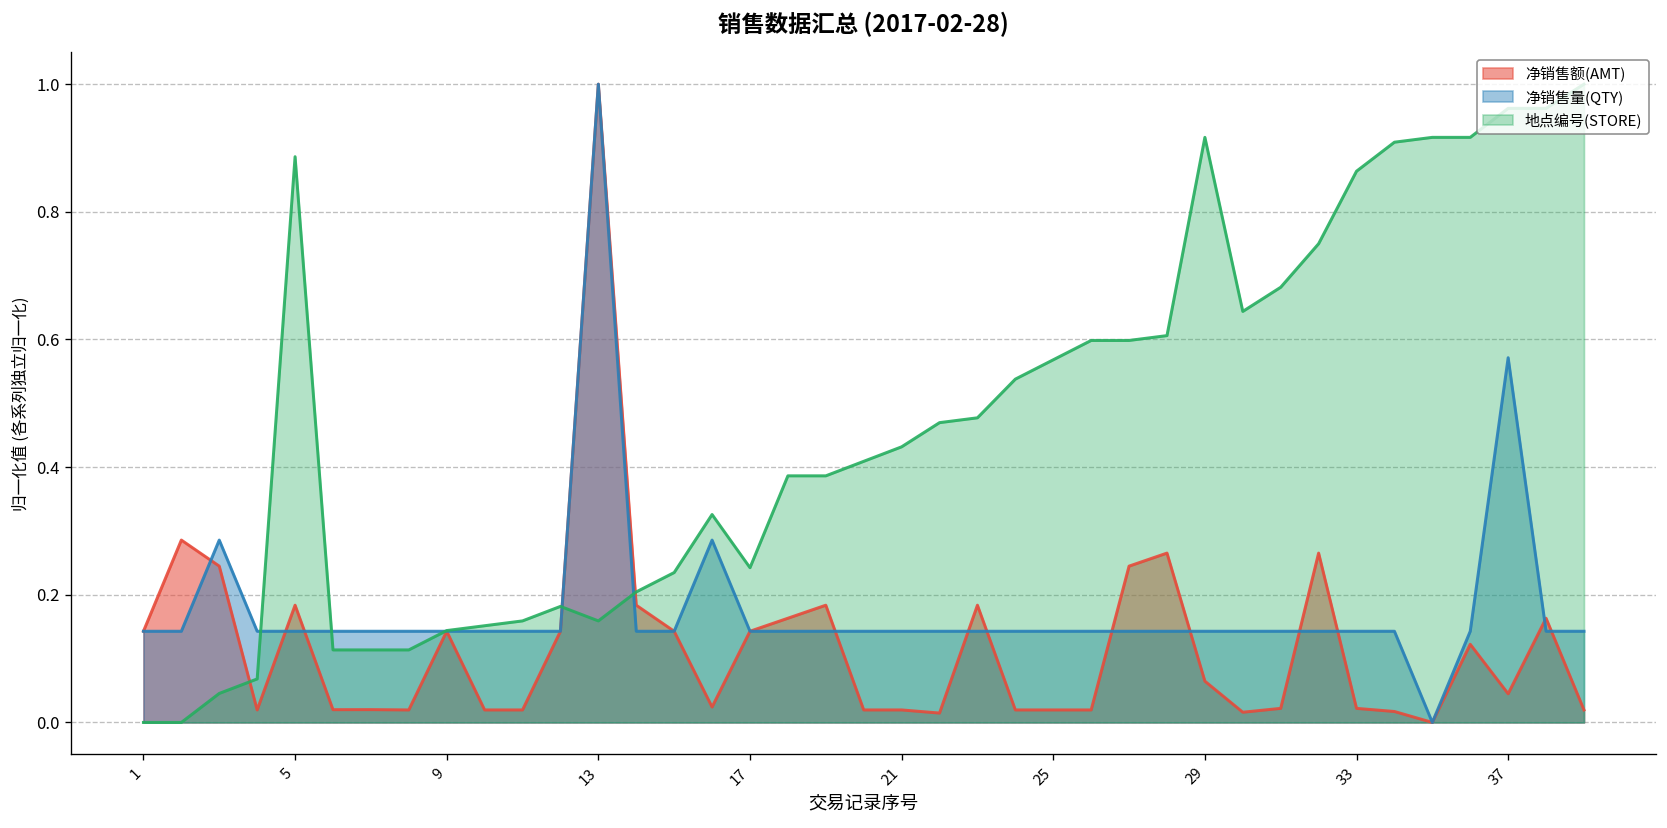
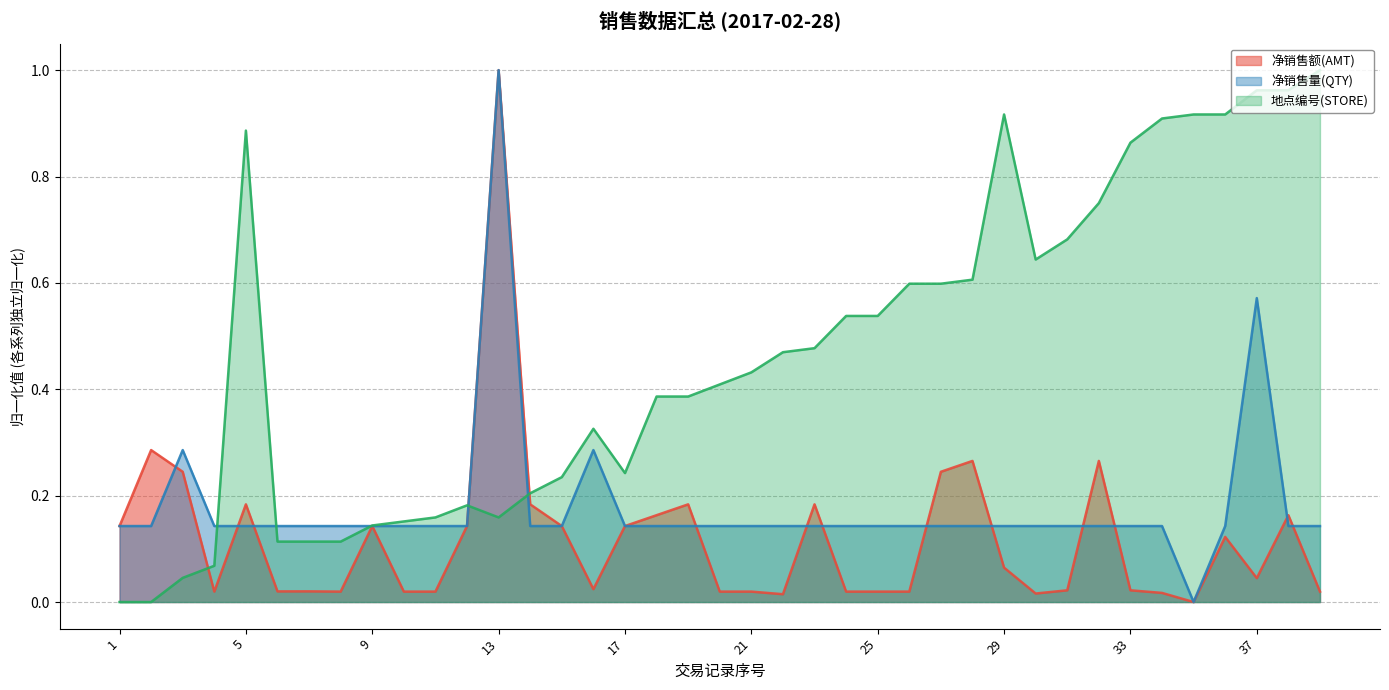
  {
    "净销售额(AMT)": {
      "5": 0.18,
      "21": 0.02,
      "25": 0.02,
      "29": 0.06,
      "33": 0.02,
      "37": 0.04
    },
    "净销售量(QTY)": {
      "5": 0.14,
      "21": 0.14,
      "25": 0.14,
      "29": 0.14,
      "33": 0.14,
      "37": 0.57
    },
    "地点编号(STORE)": {
      "1": 0.00,
      "5": 0.89,
      "13": 0.16,
      "17": 0.24,
      "21": 0.43,
-     "25": 0.57,
+     "25": 0.54,
      "29": 0.92,
      "33": 0.86
    }
  }
